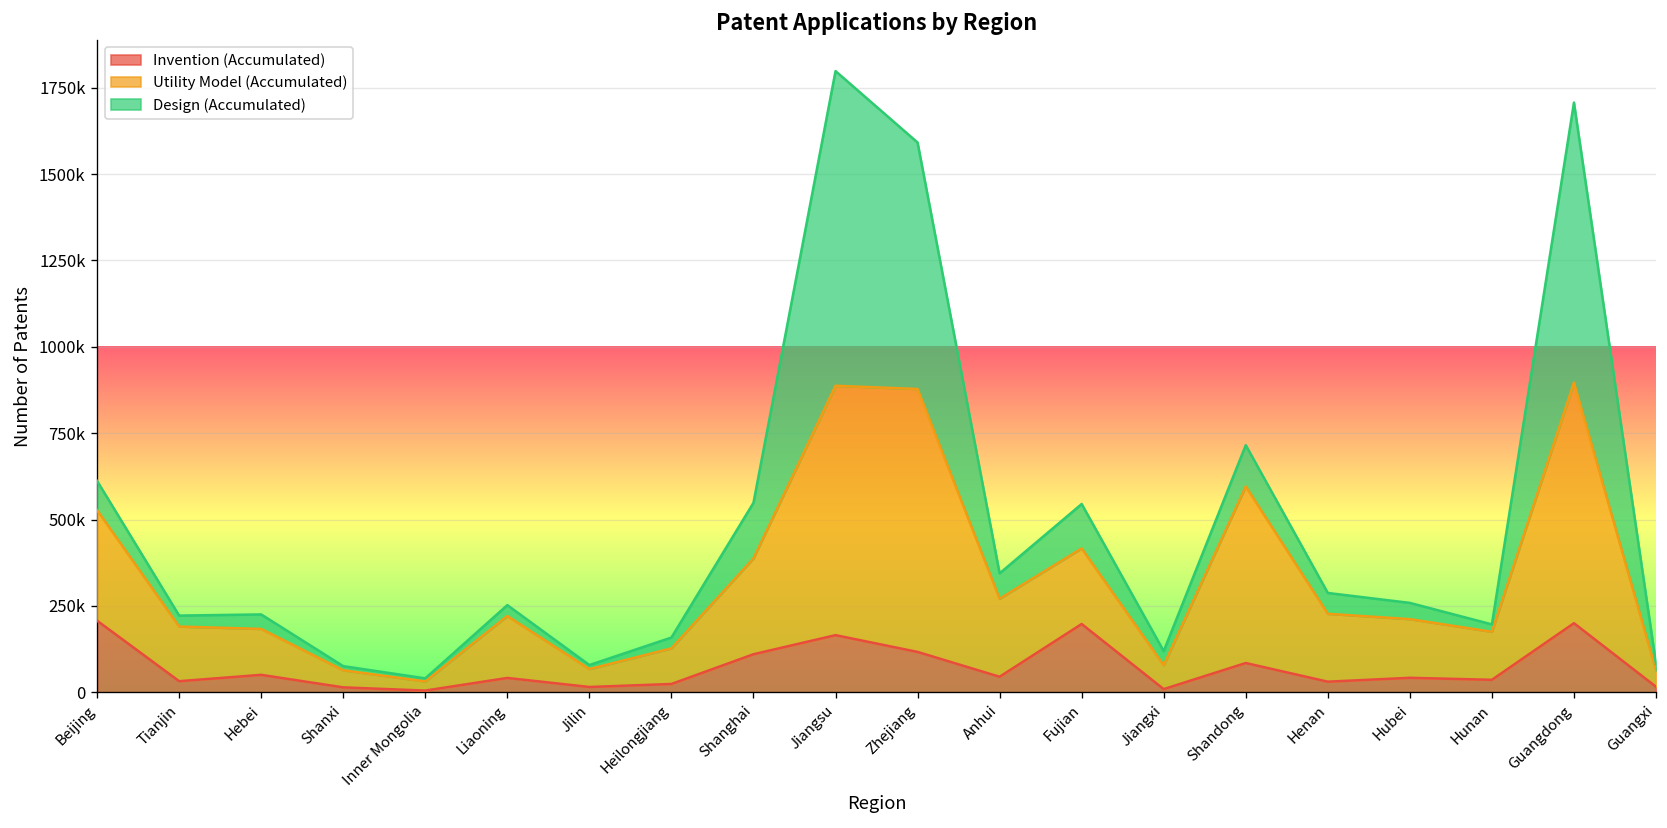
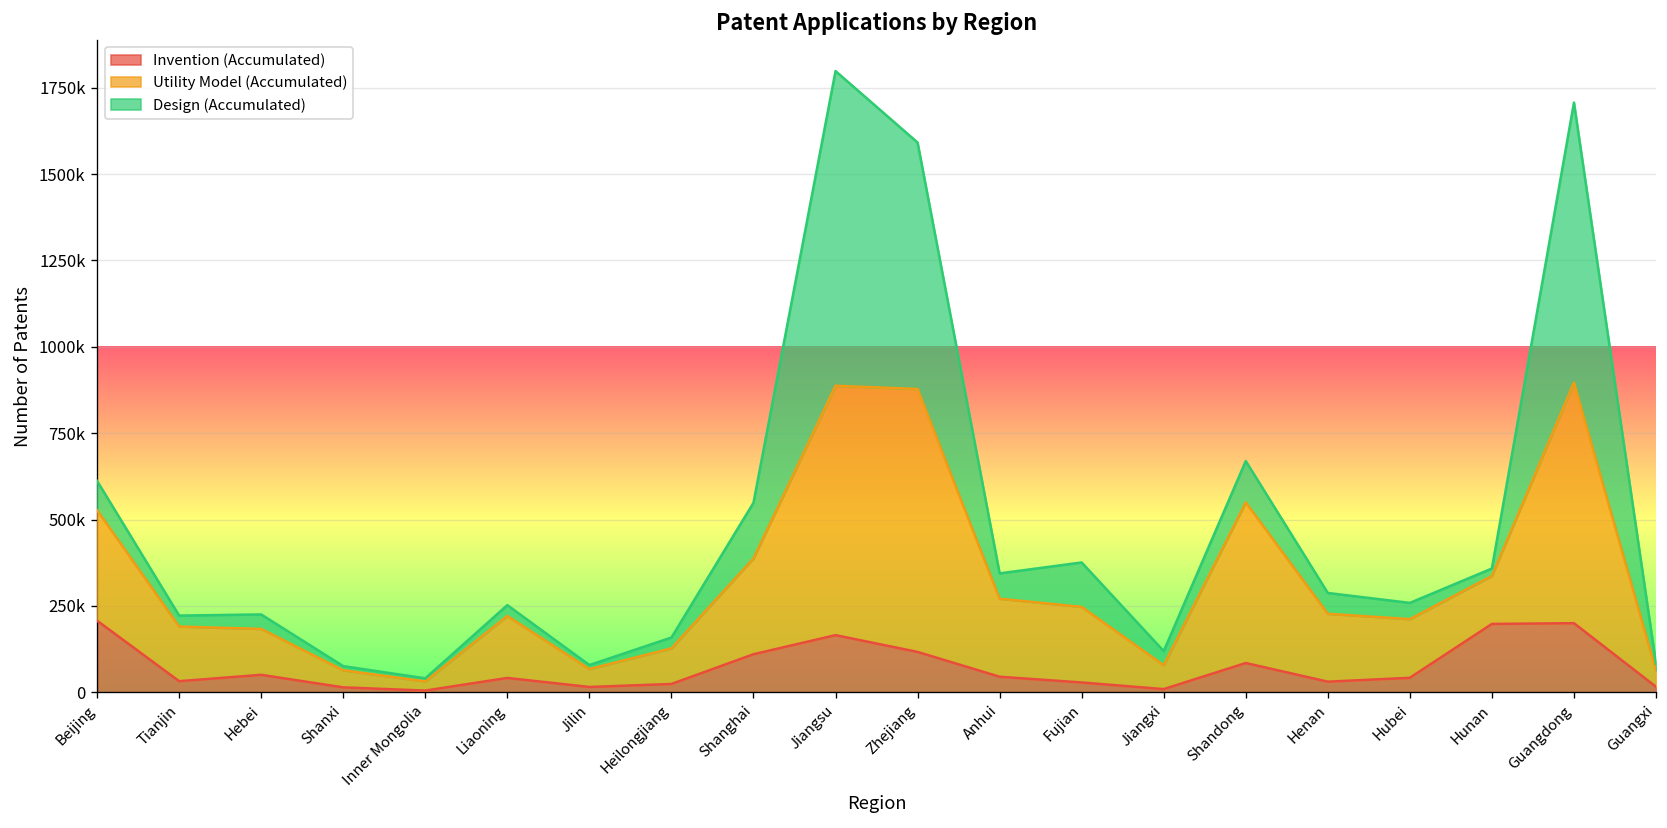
  {
    "Invention (Accumulated)": {
      "Beijing": 210000,
      "Tianjin": 30000,
      "Hebei": 50000,
      "Shanxi": 10000,
      "Inner Mongolia": 10000,
      "Liaoning": 40000,
      "Jilin": 20000,
      "Heilongjiang": 20000,
      "Shanghai": 110000,
      "Jiangsu": 170000,
      "Zhejiang": 120000,
      "Anhui": 50000,
-     "Fujian": 200000,
+     "Fujian": 30000,
      "Jiangxi": 10000,
      "Shandong": 80000,
      "Henan": 30000,
      "Hubei": 40000,
-     "Hunan": 40000,
+     "Hunan": 200000,
      "Guangdong": 200000,
      "Guangxi": 20000
    },
    "Utility Model (Accumulated)": {
      "Beijing": 320000,
      "Tianjin": 160000,
      "Hebei": 130000,
      "Shanxi": 50000,
      "Liaoning": 180000,
      "Jilin": 50000,
      "Heilongjiang": 100000,
      "Shanghai": 280000,
      "Jiangsu": 720000,
      "Zhejiang": 760000,
      "Anhui": 230000,
      "Fujian": 220000,
      "Jiangxi": 70000,
-     "Shandong": 510000,
+     "Shandong": 470000,
      "Henan": 200000,
      "Hubei": 170000,
      "Hunan": 140000,
      "Guangdong": 700000,
      "Guangxi": 50000
    },
    "Design (Accumulated)": {
      "Beijing": 80000,
      "Tianjin": 30000,
      "Hebei": 40000,
      "Shanxi": 10000,
      "Liaoning": 30000,
      "Jilin": 10000,
      "Heilongjiang": 30000,
      "Shanghai": 160000,
      "Jiangsu": 910000,
      "Zhejiang": 710000,
      "Anhui": 70000,
      "Fujian": 130000,
      "Jiangxi": 40000,
      "Shandong": 120000,
      "Henan": 60000,
      "Hubei": 50000,
      "Hunan": 20000,
      "Guangdong": 810000,
      "Guangxi": 20000
    }
  }
